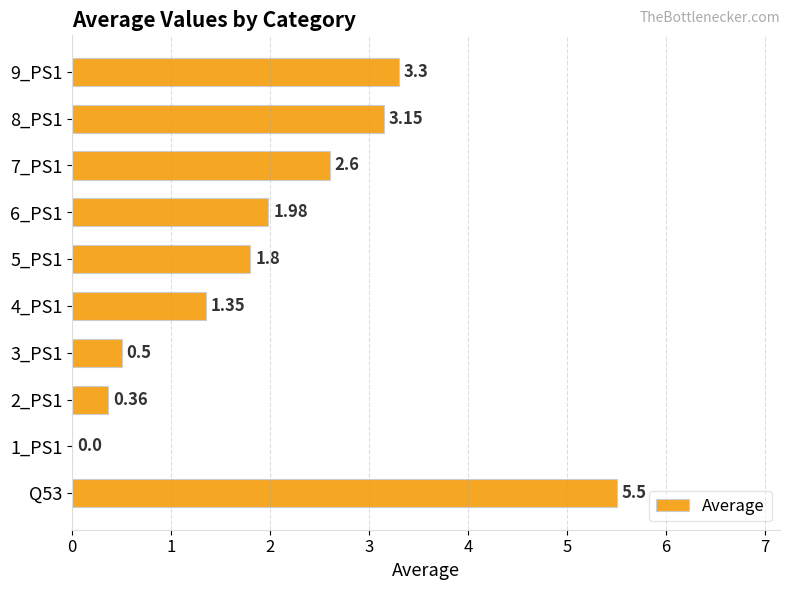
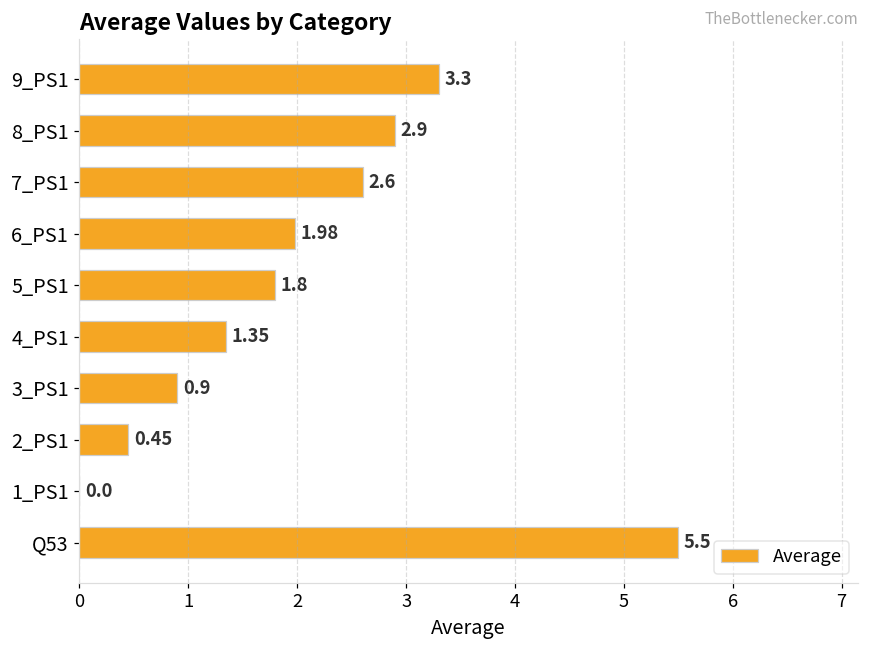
  {
    "9_PS1": 3.3,
-   "8_PS1": 3.15,
+   "8_PS1": 2.9,
    "7_PS1": 2.6,
    "6_PS1": 1.98,
    "5_PS1": 1.8,
    "4_PS1": 1.35,
-   "3_PS1": 0.5,
-   "2_PS1": 0.36,
+   "3_PS1": 0.9,
+   "2_PS1": 0.45,
    "1_PS1": 0.0,
    "Q53": 5.5
  }
